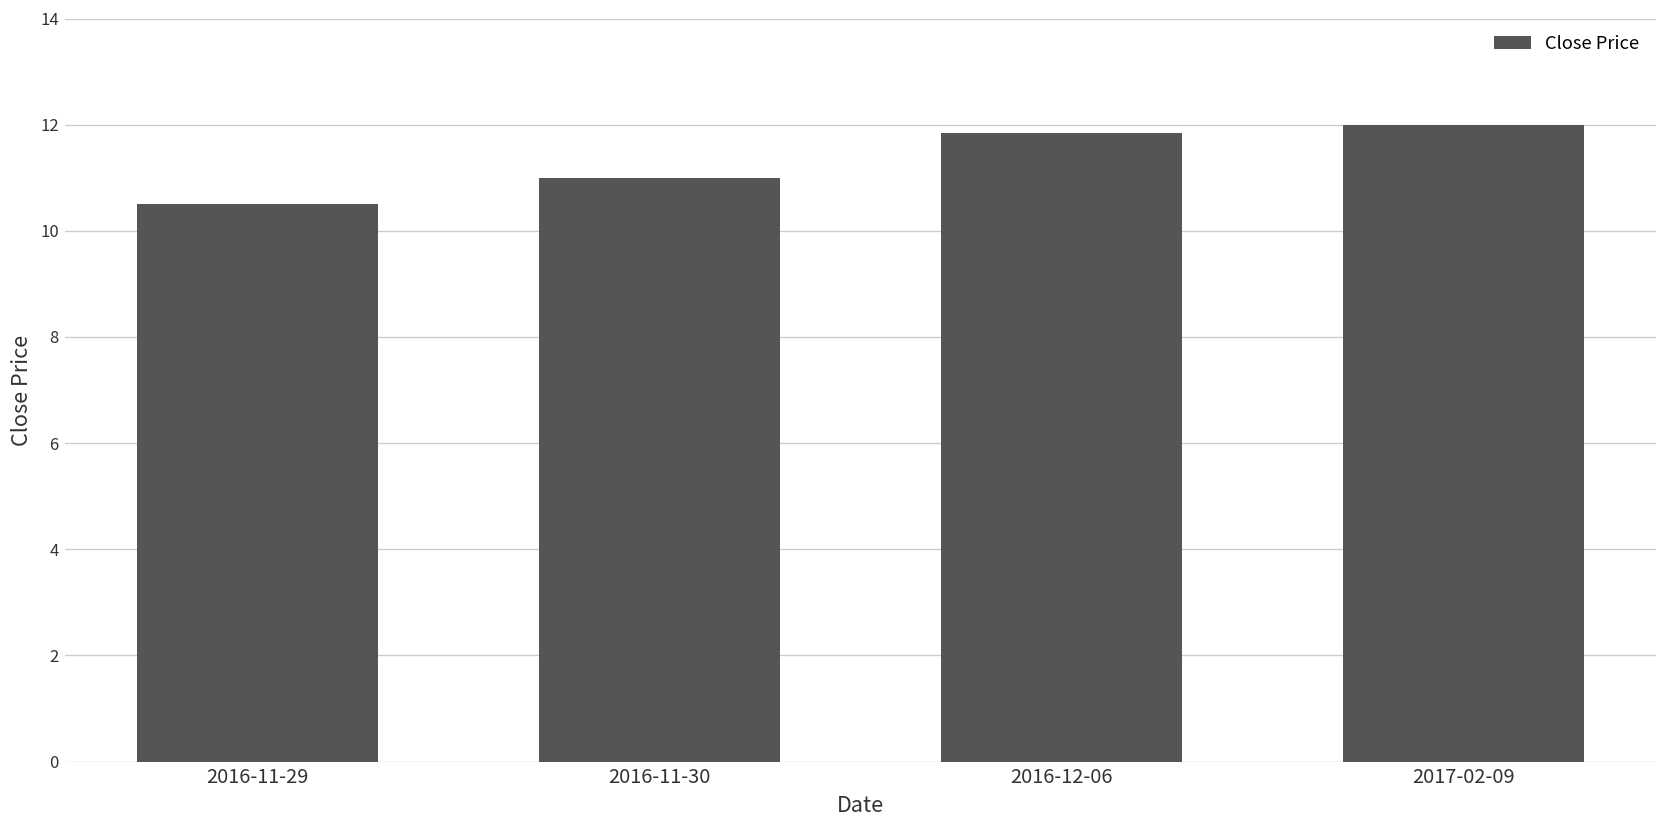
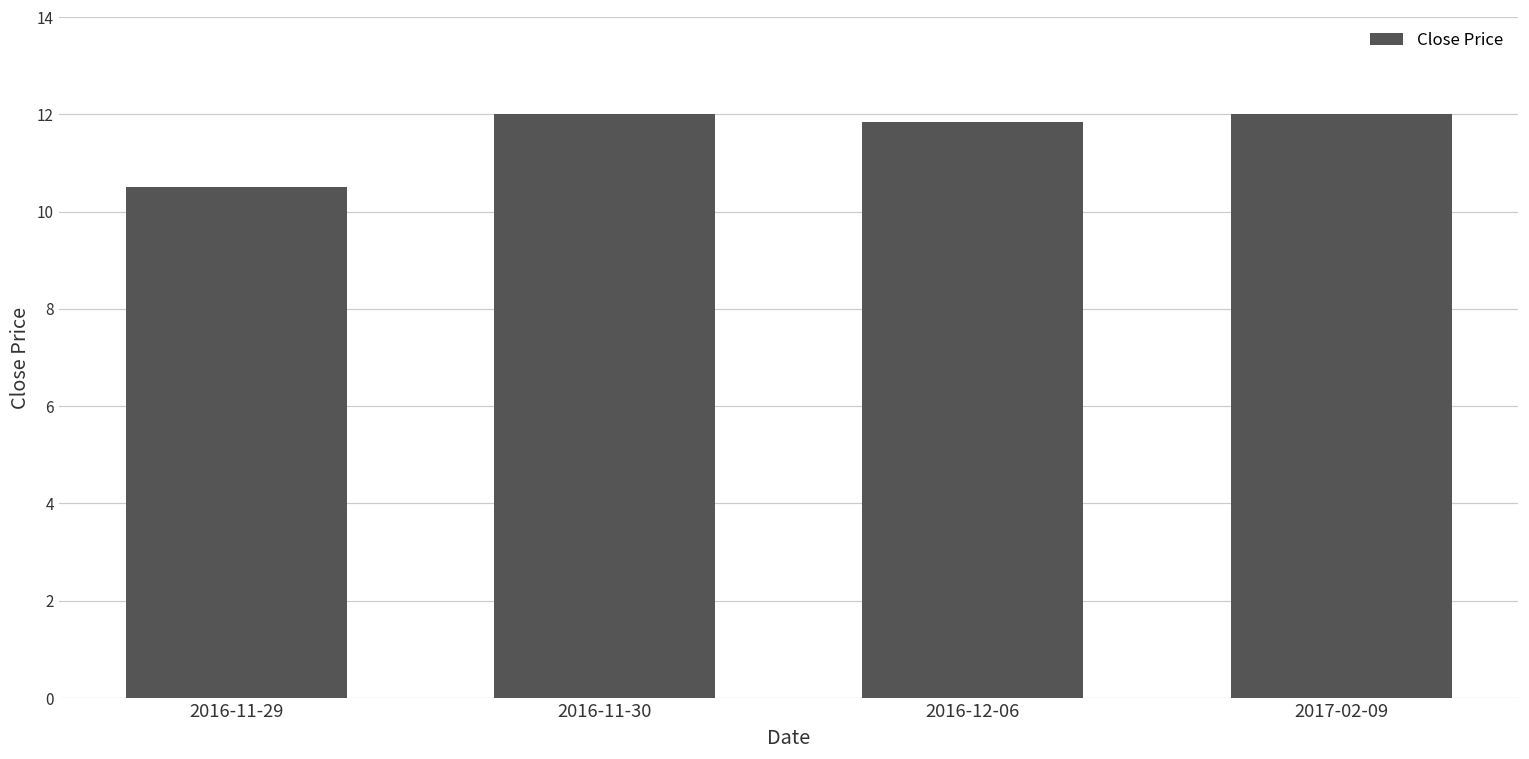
  {
    "2016-11-29": 10.5,
-   "2016-11-30": 11,
+   "2016-11-30": 12,
    "2016-12-06": 11.8,
    "2017-02-09": 12
  }
